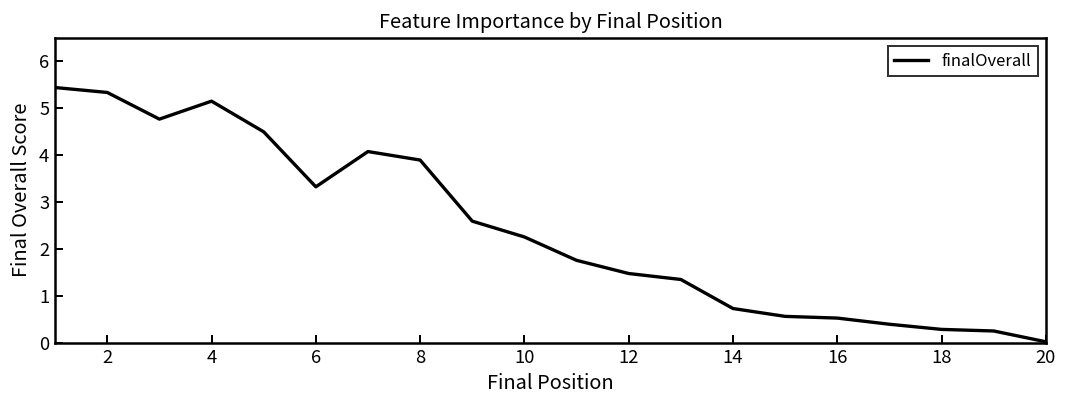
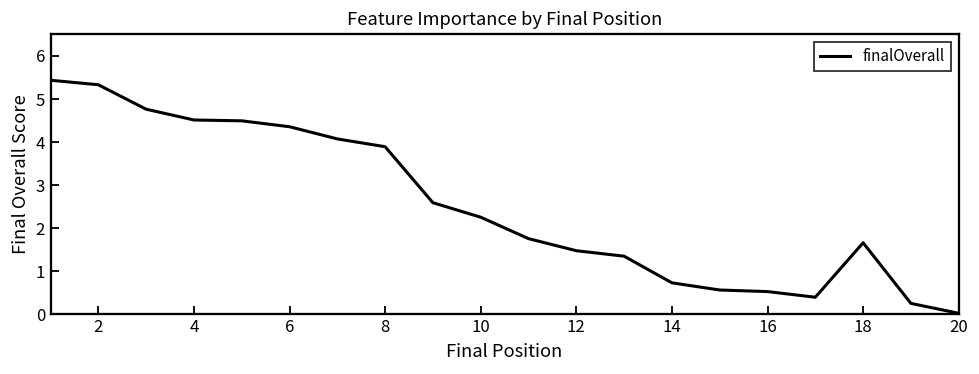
  {
    "2": 5.3,
-   "4": 5.1,
-   "6": 3.3,
+   "4": 4.5,
+   "6": 4.4,
    "8": 3.9,
    "10": 2.3,
    "12": 1.5,
    "14": 0.7,
    "16": 0.5,
-   "18": 0.3,
+   "18": 1.7,
    "20": 0.0
  }
